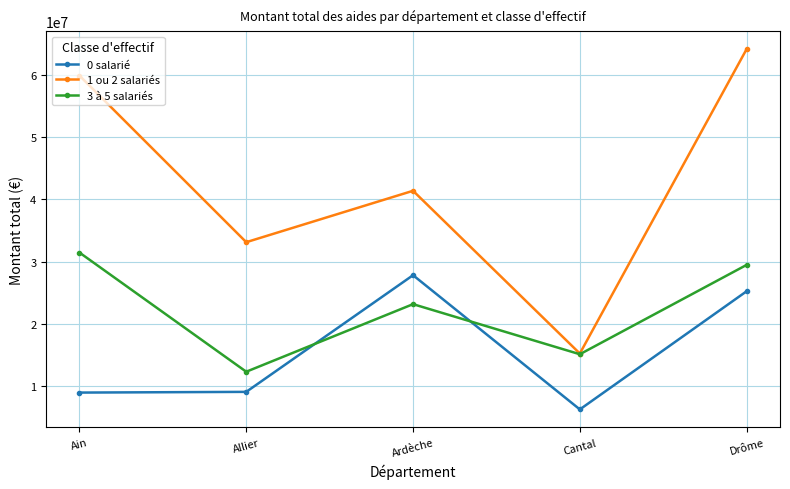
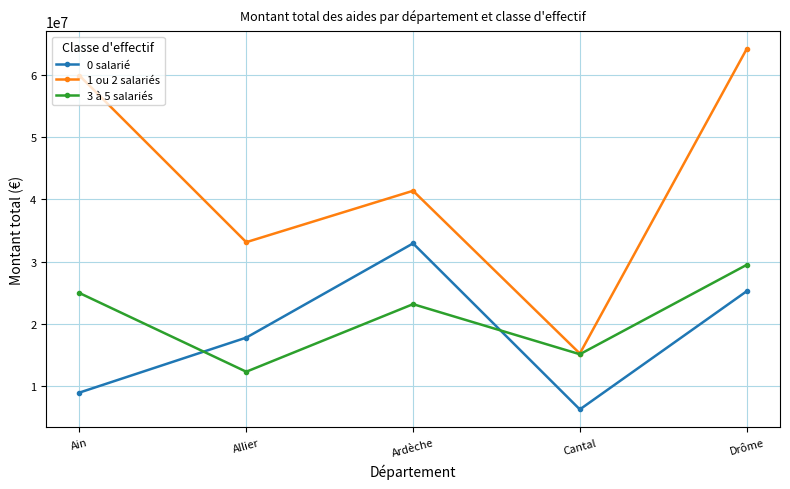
  {
    "0 salarié": {
      "Ain": 9000000,
-     "Allier": 9000000,
-     "Ardèche": 28000000,
+     "Allier": 18000000,
+     "Ardèche": 33000000,
      "Cantal": 6000000,
      "Drôme": 25000000
    },
    "1 ou 2 salariés": {
      "Allier": 33000000,
      "Ardèche": 41000000,
      "Drôme": 64000000
    },
    "3 à 5 salariés": {
-     "Ain": 31000000,
+     "Ain": 25000000,
      "Allier": 12000000,
      "Ardèche": 23000000,
      "Drôme": 29000000
    }
  }
